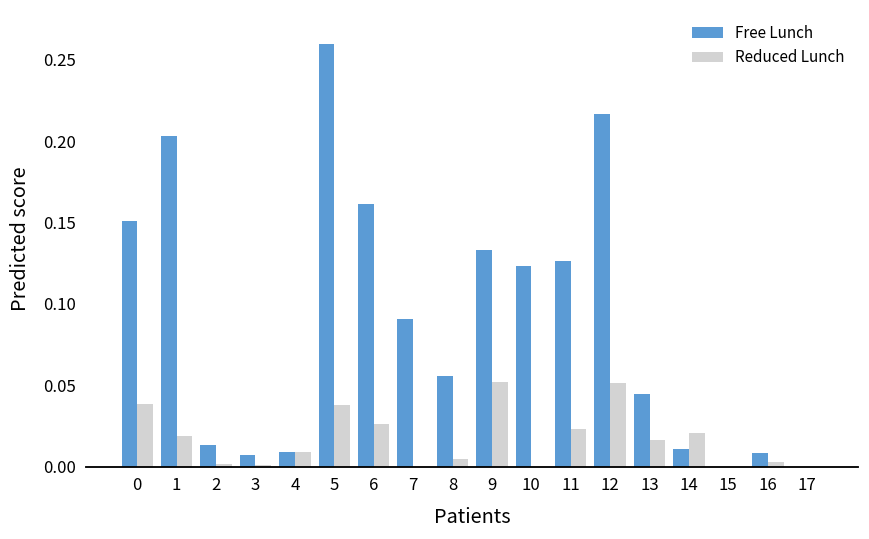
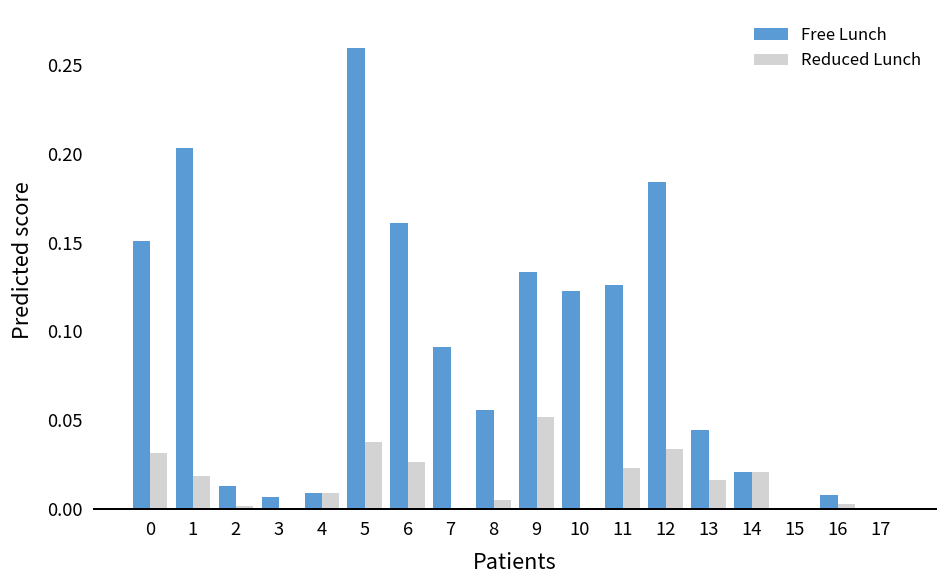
  {
    "Free Lunch": {
      "0": 0.151,
      "1": 0.203,
      "2": 0.013,
      "3": 0.007,
      "4": 0.009,
      "5": 0.260,
      "6": 0.161,
      "7": 0.091,
      "8": 0.056,
      "9": 0.133,
      "10": 0.123,
      "11": 0.126,
-     "12": 0.217,
+     "12": 0.184,
      "13": 0.045,
-     "14": 0.011,
+     "14": 0.021,
      "15": 0.000,
      "16": 0.008,
      "17": 0.000
    },
    "Reduced Lunch": {
-     "0": 0.039,
+     "0": 0.031,
      "1": 0.019,
      "4": 0.009,
      "5": 0.038,
      "6": 0.026,
      "7": 0.000,
      "8": 0.005,
      "9": 0.052,
      "10": 0.000,
      "11": 0.023,
-     "12": 0.052,
+     "12": 0.034,
      "13": 0.016,
      "14": 0.021,
      "15": 0.000,
      "16": 0.003,
      "17": 0.000
    }
  }
